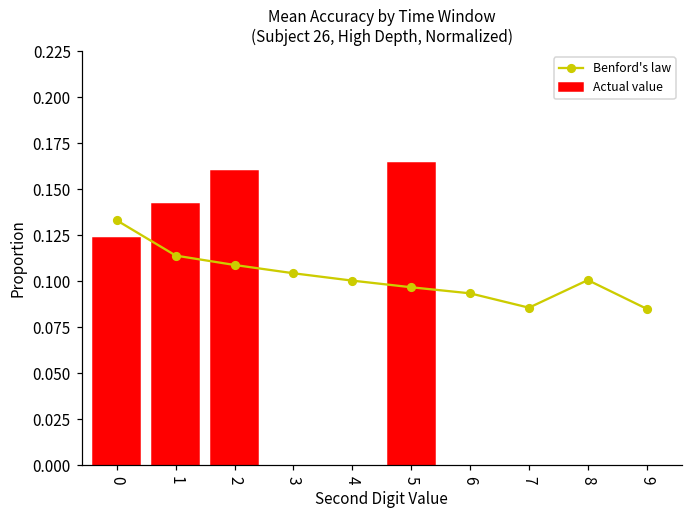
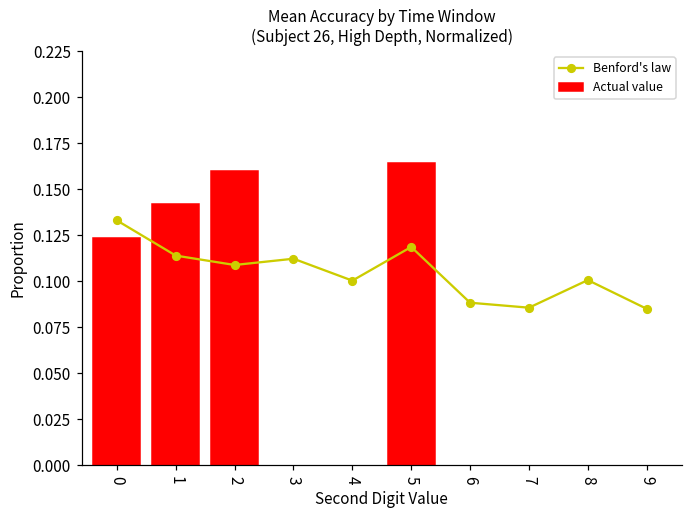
  {
    "Benford's law": {
      "0": 0.133,
      "1": 0.114,
      "2": 0.109,
-     "3": 0.104,
+     "3": 0.112,
      "4": 0.100,
-     "5": 0.097,
-     "6": 0.093,
+     "5": 0.119,
+     "6": 0.088,
      "7": 0.086,
      "8": 0.101,
      "9": 0.085
    }
  }
